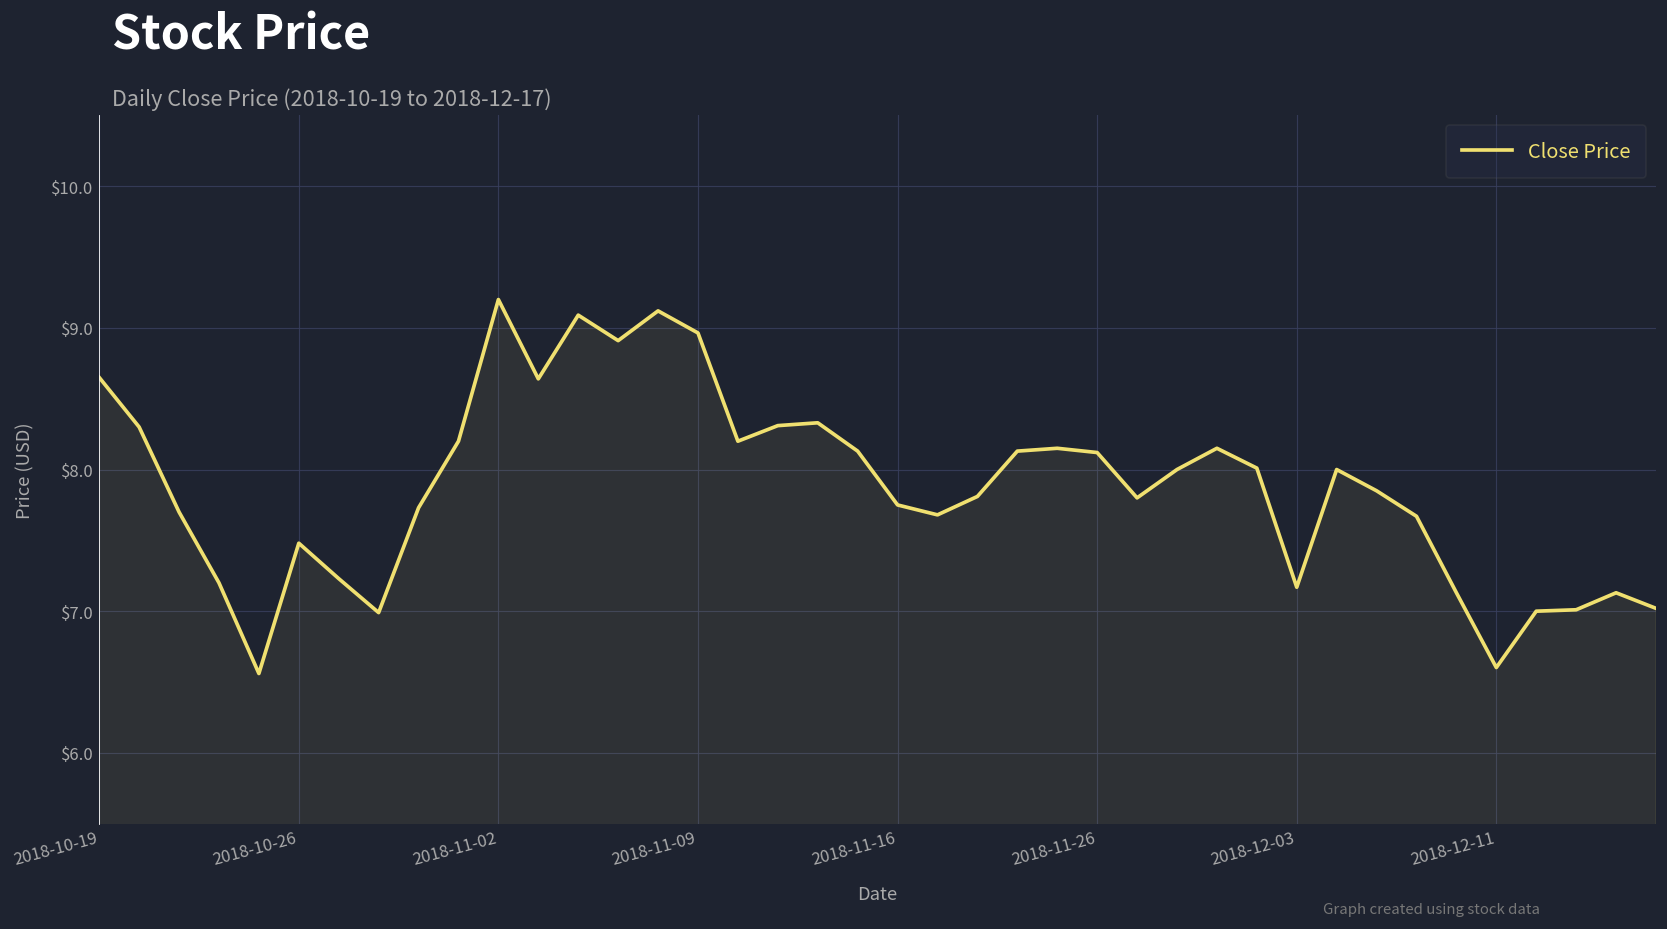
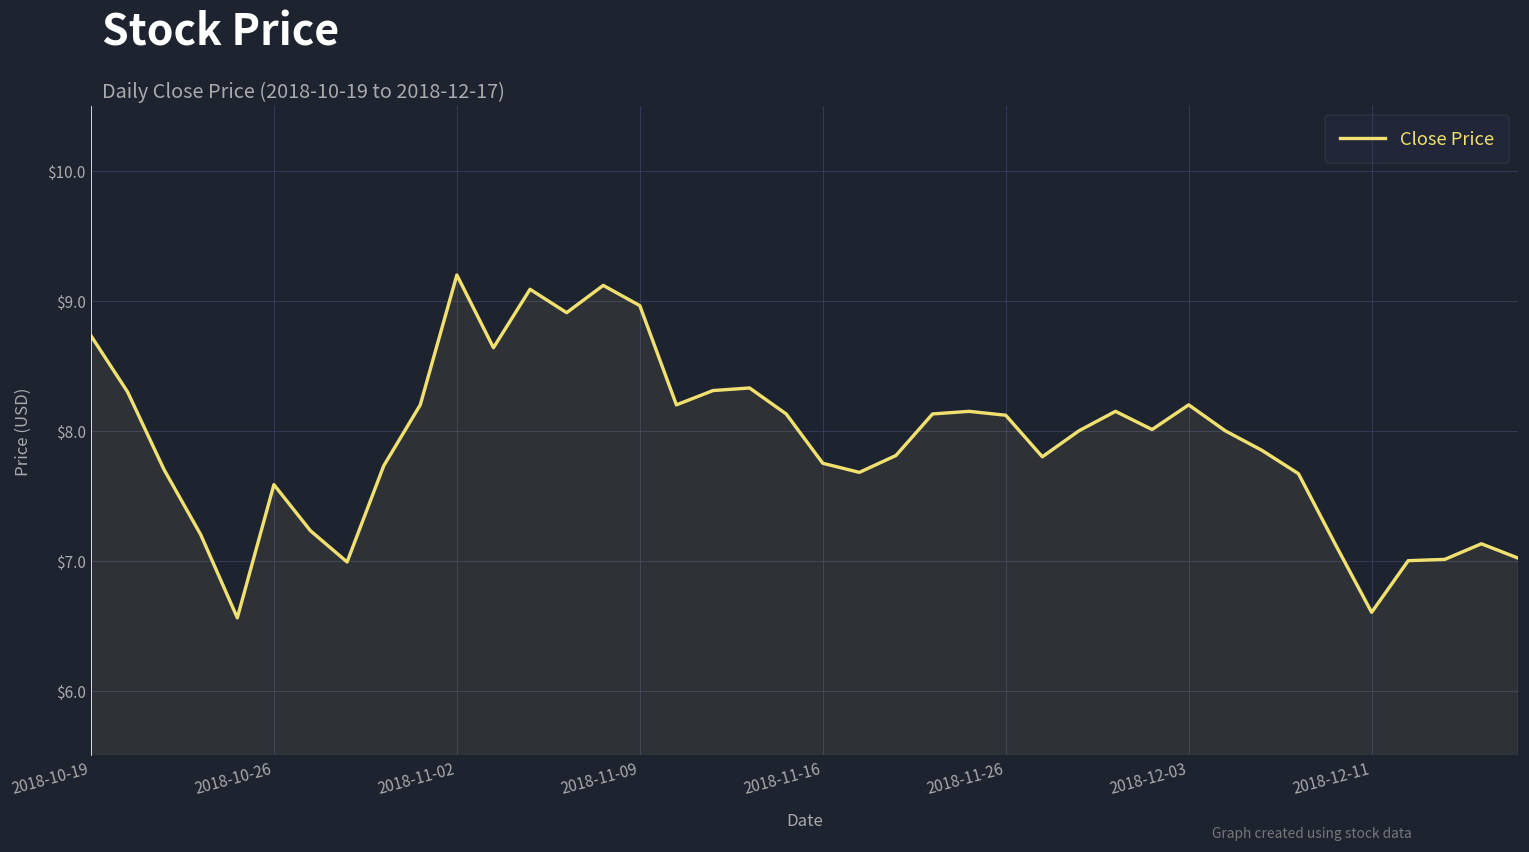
  {
-   "2018-10-19": "$8.65",
-   "2018-10-26": "$7.48",
+   "2018-10-19": "$8.73",
+   "2018-10-26": "$7.59",
    "2018-11-02": "$9.20",
    "2018-11-09": "$8.96",
    "2018-11-16": "$7.75",
    "2018-11-26": "$8.12",
-   "2018-12-03": "$7.17",
+   "2018-12-03": "$8.20",
    "2018-12-11": "$6.60"
  }
